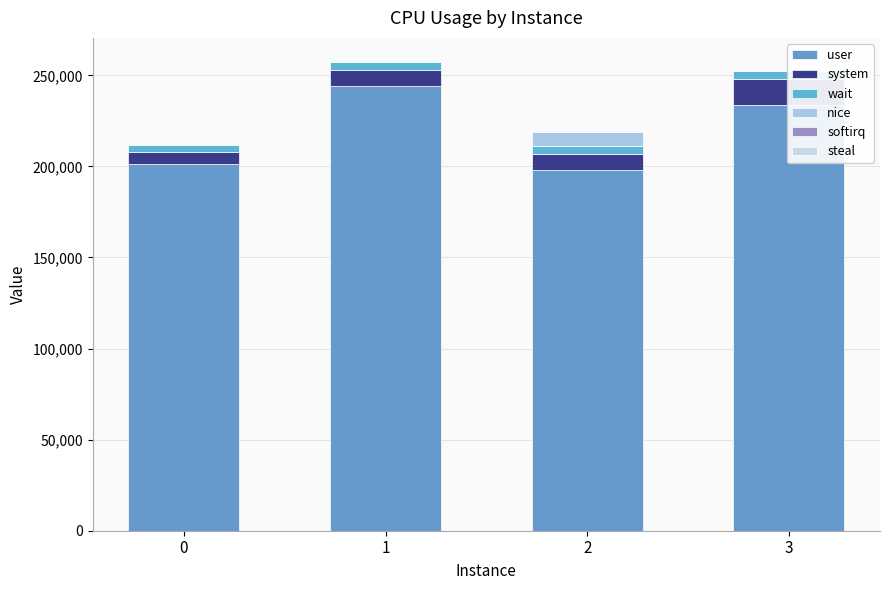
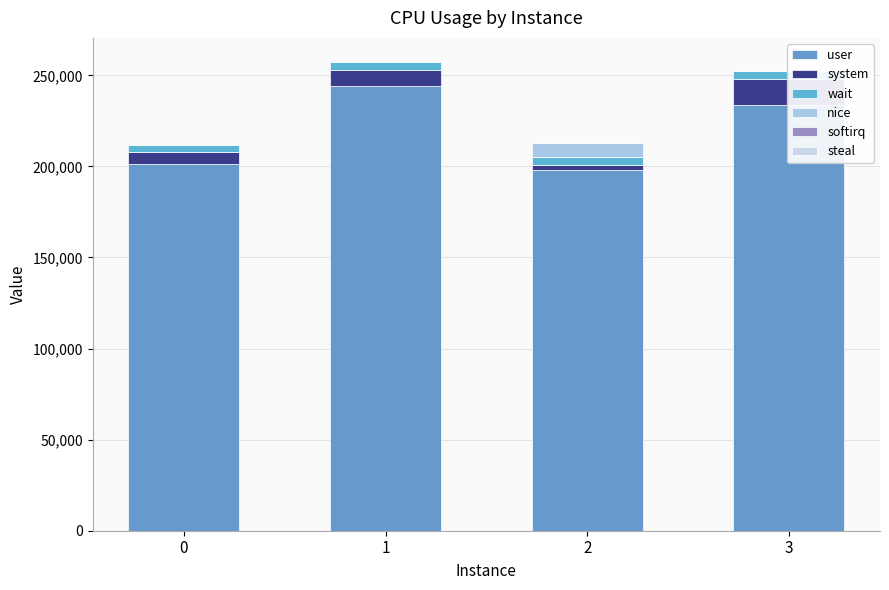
  {
    "system": {
      "0": "7,000",
      "1": "9,000",
-     "2": "9,000"
+     "2": "2,000"
    }
  }
